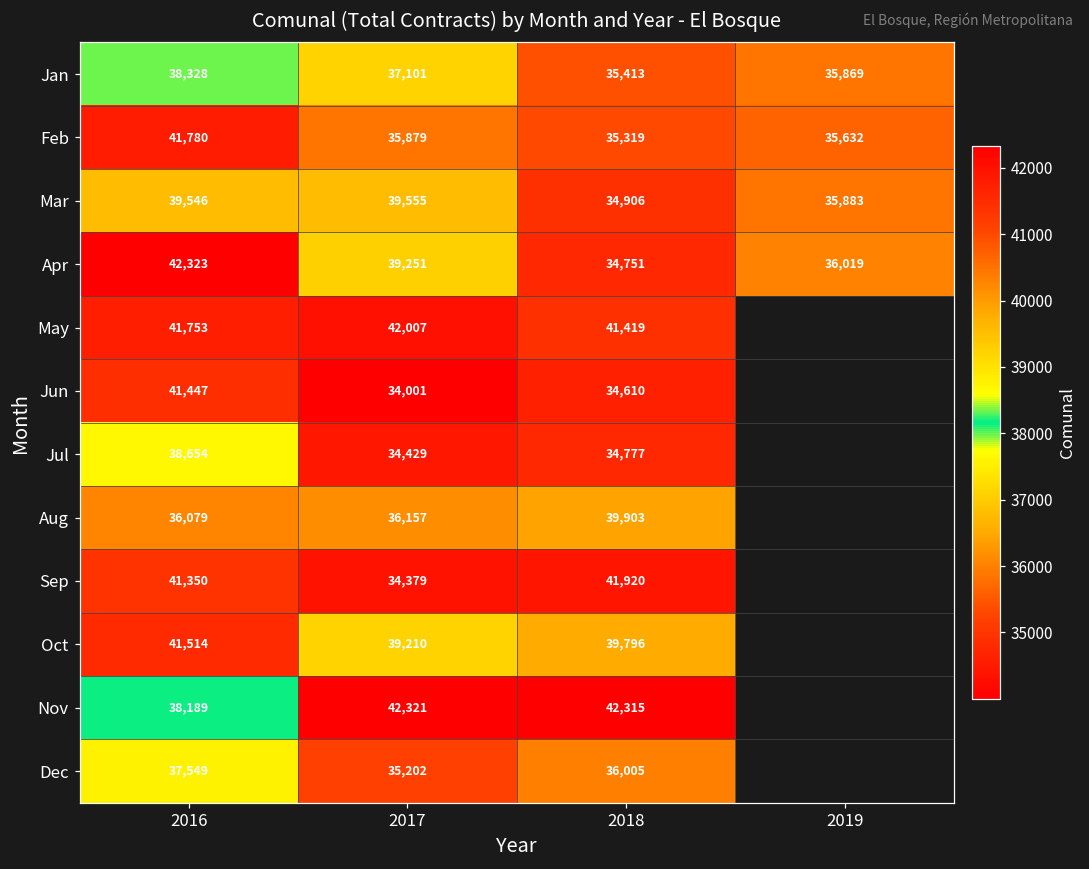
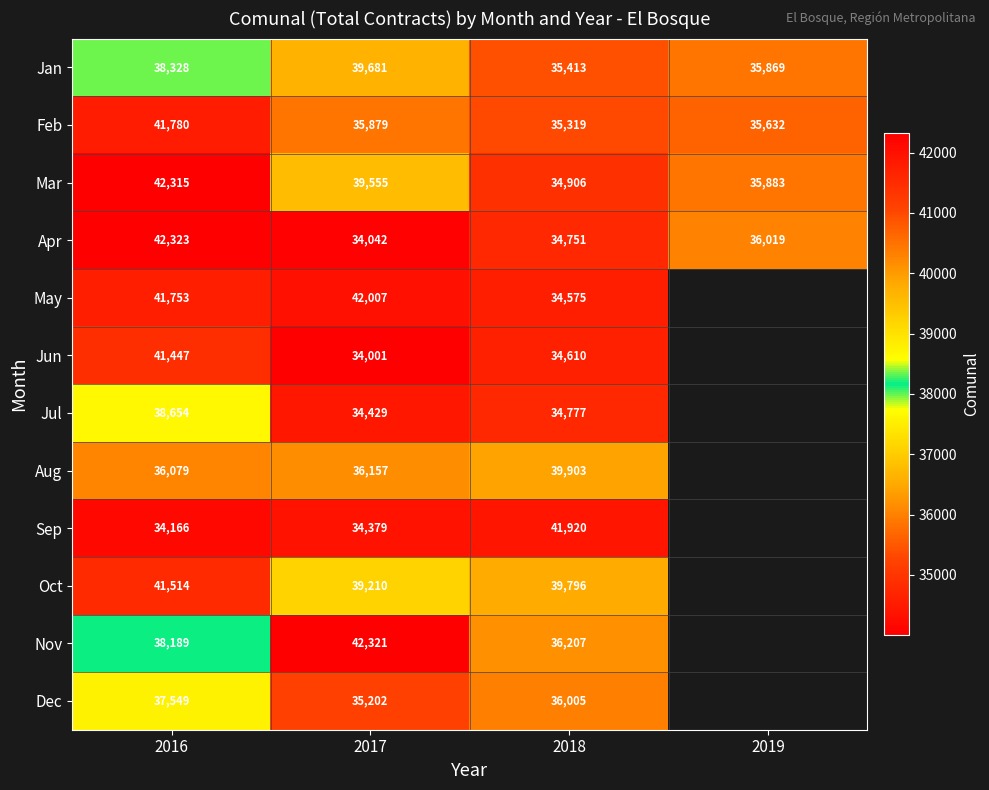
  {
    "Jan": {
      "2016": "38,328",
-     "2017": "37,101",
+     "2017": "39,681",
      "2018": "35,413",
      "2019": "35,869"
    },
    "Feb": {
      "2016": "41,780",
      "2017": "35,879",
      "2018": "35,319",
      "2019": "35,632"
    },
    "Mar": {
-     "2016": "39,546",
+     "2016": "42,315",
      "2017": "39,555",
      "2018": "34,906",
      "2019": "35,883"
    },
    "Apr": {
      "2016": "42,323",
-     "2017": "39,251",
+     "2017": "34,042",
      "2018": "34,751",
      "2019": "36,019"
    },
    "May": {
      "2016": "41,753",
      "2017": "42,007",
-     "2018": "41,419"
+     "2018": "34,575"
    },
    "Jun": {
      "2016": "41,447",
      "2017": "34,001",
      "2018": "34,610"
    },
    "Jul": {
      "2016": "38,654",
      "2017": "34,429",
      "2018": "34,777"
    },
    "Aug": {
      "2016": "36,079",
      "2017": "36,157",
      "2018": "39,903"
    },
    "Sep": {
-     "2016": "41,350",
+     "2016": "34,166",
      "2017": "34,379",
      "2018": "41,920"
    },
    "Oct": {
      "2016": "41,514",
      "2017": "39,210",
      "2018": "39,796"
    },
    "Nov": {
      "2016": "38,189",
      "2017": "42,321",
-     "2018": "42,315"
+     "2018": "36,207"
    },
    "Dec": {
      "2016": "37,549",
      "2017": "35,202",
      "2018": "36,005"
    }
  }
